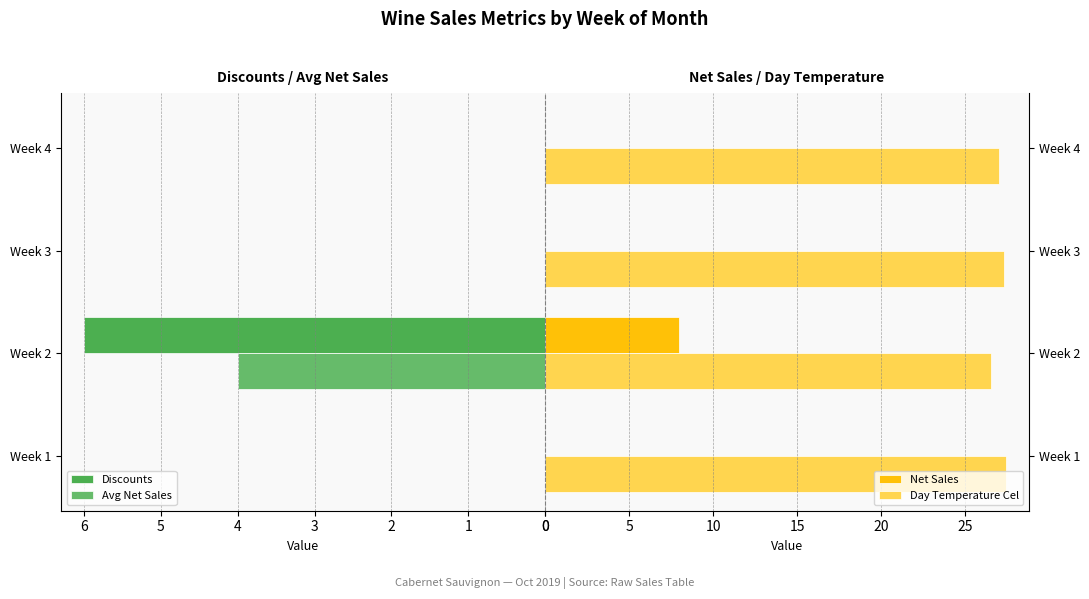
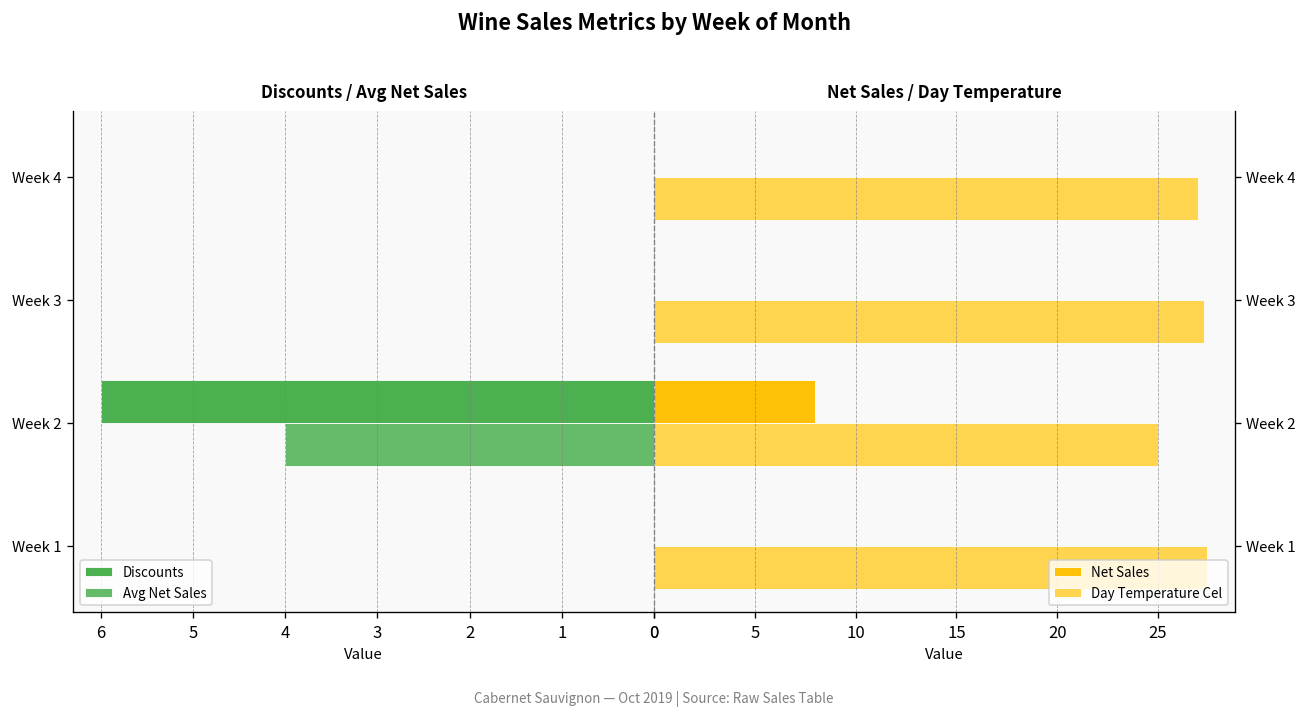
  {
    "Net Sales / Day Temperature": {
      "Net Sales": {
        "Week 4": 0.0,
        "Week 3": 0.0,
        "Week 2": 8.0,
        "Week 1": 0.0
      },
      "Day Temperature Cel": {
        "Week 4": 27.0,
        "Week 3": 27.3,
-       "Week 2": 26.6
+       "Week 2": 25.0
      }
    }
  }
